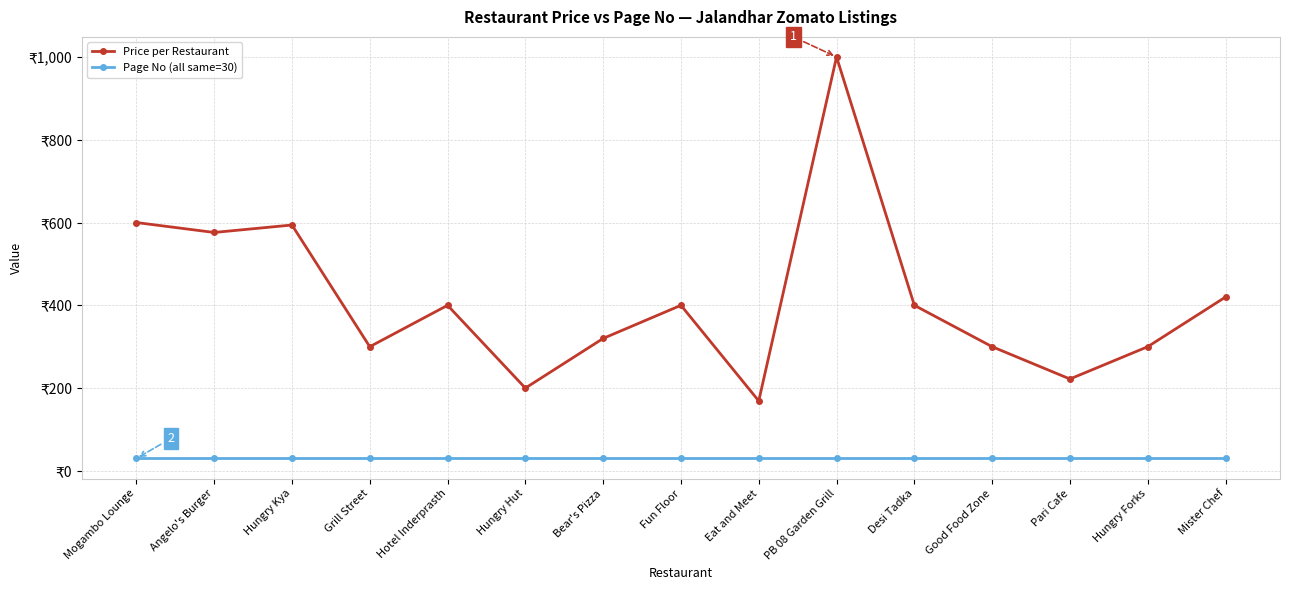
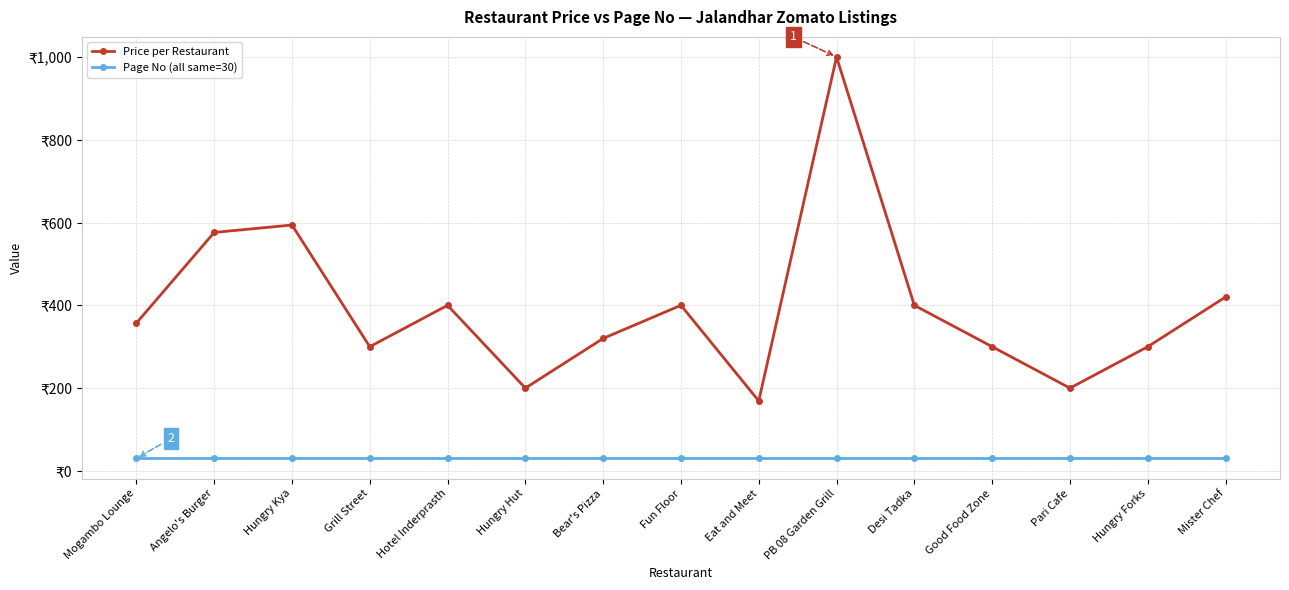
  {
    "Price per Restaurant": {
-     "Mogambo Lounge": "₹600",
+     "Mogambo Lounge": "₹360",
      "Angelo's Burger": "₹580",
      "Hungry Kya": "₹590",
      "Grill Street": "₹300",
      "Hotel Inderprasth": "₹400",
      "Hungry Hut": "₹200",
      "Bear's Pizza": "₹320",
      "Fun Floor": "₹400",
      "Eat and Meet": "₹170",
      "PB 08 Garden Grill": "₹1,000",
      "Desi Tadka": "₹400",
      "Good Food Zone": "₹300",
-     "Pari Cafe": "₹220",
+     "Pari Cafe": "₹200",
      "Hungry Forks": "₹300",
      "Mister Chef": "₹420"
    },
    "Page No (all same=30)": {
      "Mogambo Lounge": "₹30",
      "Angelo's Burger": "₹30",
      "Hungry Kya": "₹30",
      "Grill Street": "₹30",
      "Hotel Inderprasth": "₹30",
      "Hungry Hut": "₹30",
      "Bear's Pizza": "₹30",
      "Fun Floor": "₹30",
      "Eat and Meet": "₹30",
      "PB 08 Garden Grill": "₹30",
      "Desi Tadka": "₹30",
      "Good Food Zone": "₹30",
      "Pari Cafe": "₹30",
      "Hungry Forks": "₹30",
      "Mister Chef": "₹30"
    }
  }
